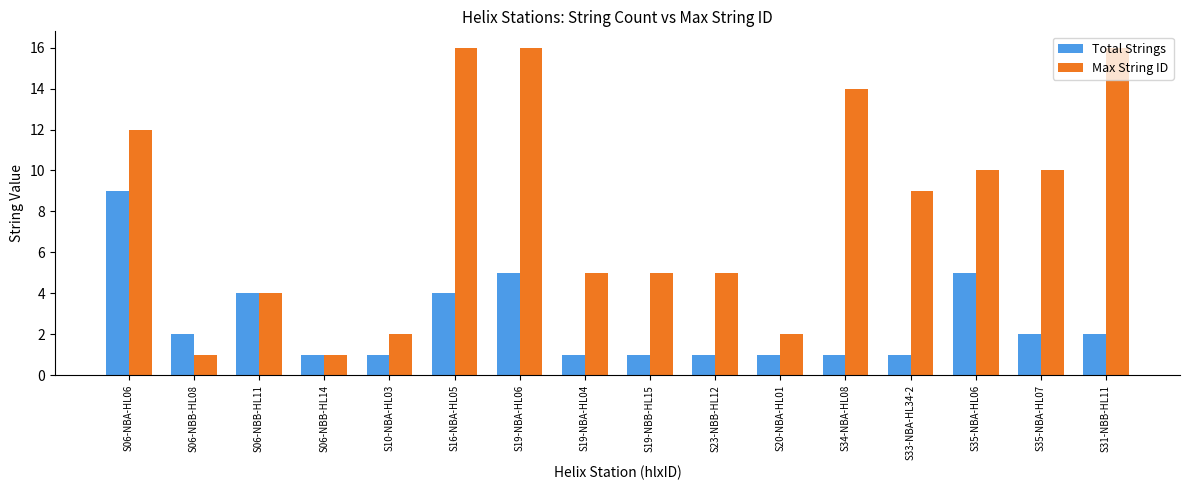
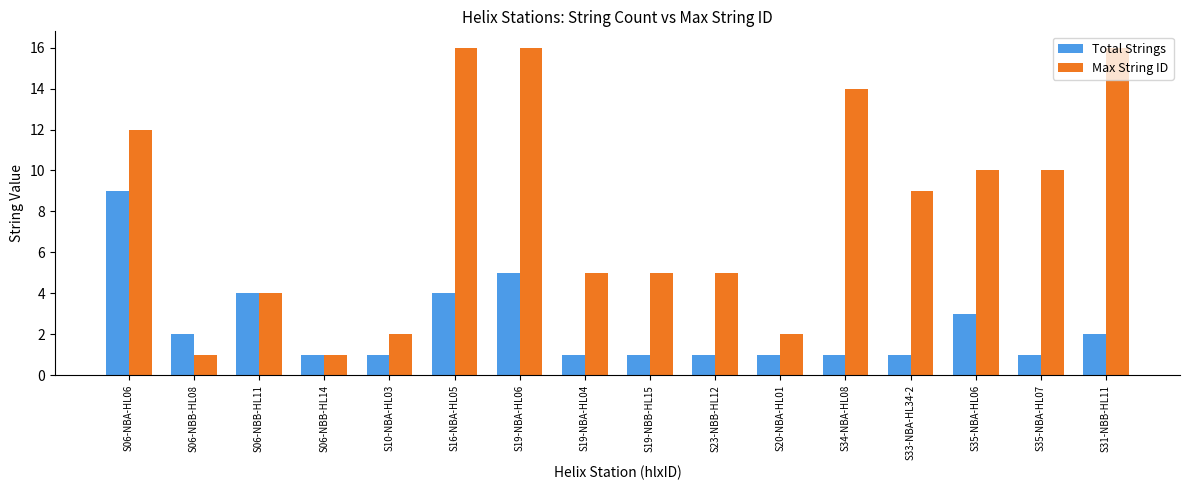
  {
    "Total Strings": {
      "S06-NBA-HL06": 9,
      "S06-NBB-HL08": 2,
      "S06-NBB-HL11": 4,
      "S06-NBB-HL14": 1,
      "S10-NBA-HL03": 1,
      "S16-NBA-HL05": 4,
      "S19-NBA-HL06": 5,
      "S19-NBA-HL04": 1,
      "S19-NBB-HL15": 1,
      "S23-NBB-HL12": 1,
      "S20-NBA-HL01": 1,
      "S34-NBA-HL08": 1,
      "S33-NBA-HL34-2": 1,
-     "S35-NBA-HL06": 5,
-     "S35-NBA-HL07": 2,
+     "S35-NBA-HL06": 3,
+     "S35-NBA-HL07": 1,
      "S31-NBB-HL11": 2
    },
    "Max String ID": {
      "S06-NBA-HL06": 12,
      "S06-NBB-HL08": 1,
      "S06-NBB-HL11": 4,
      "S06-NBB-HL14": 1,
      "S10-NBA-HL03": 2,
      "S16-NBA-HL05": 16,
      "S19-NBA-HL06": 16,
      "S19-NBA-HL04": 5,
      "S19-NBB-HL15": 5,
      "S23-NBB-HL12": 5,
      "S20-NBA-HL01": 2,
      "S34-NBA-HL08": 14,
      "S33-NBA-HL34-2": 9,
      "S35-NBA-HL06": 10,
      "S35-NBA-HL07": 10
    }
  }
